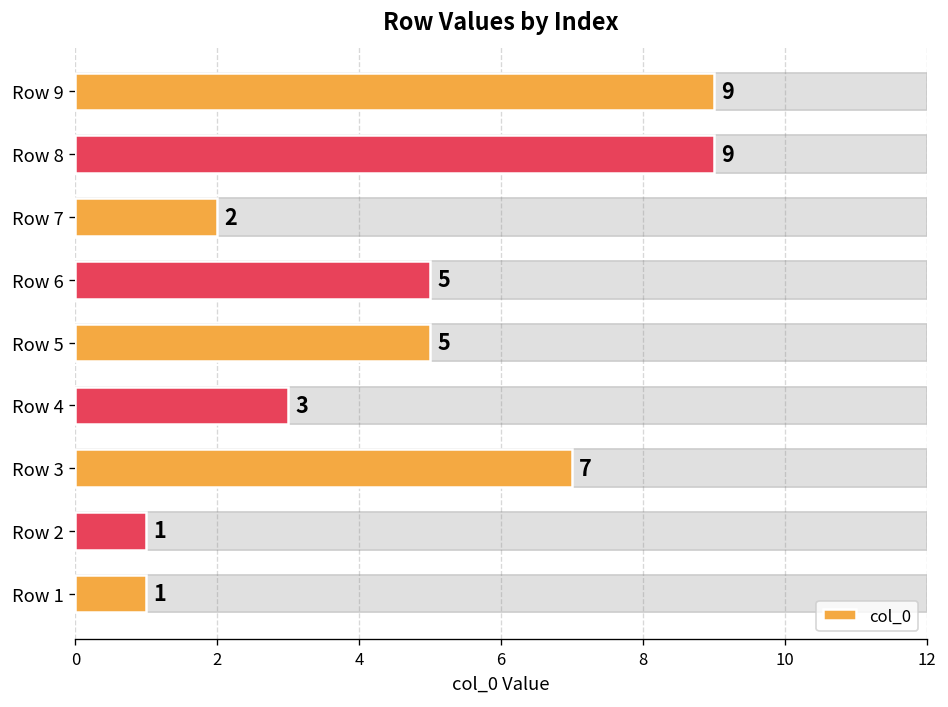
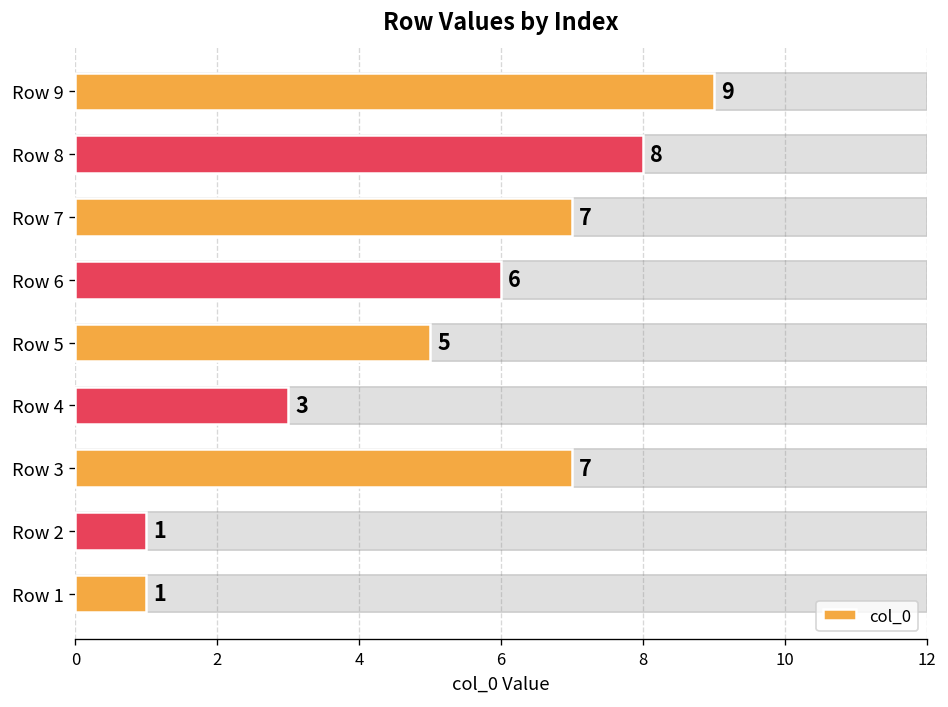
  {
    "Row 9": 9,
-   "Row 8": 9,
-   "Row 7": 2,
-   "Row 6": 5,
+   "Row 8": 8,
+   "Row 7": 7,
+   "Row 6": 6,
    "Row 5": 5,
    "Row 4": 3,
    "Row 3": 7,
    "Row 2": 1,
    "Row 1": 1
  }
